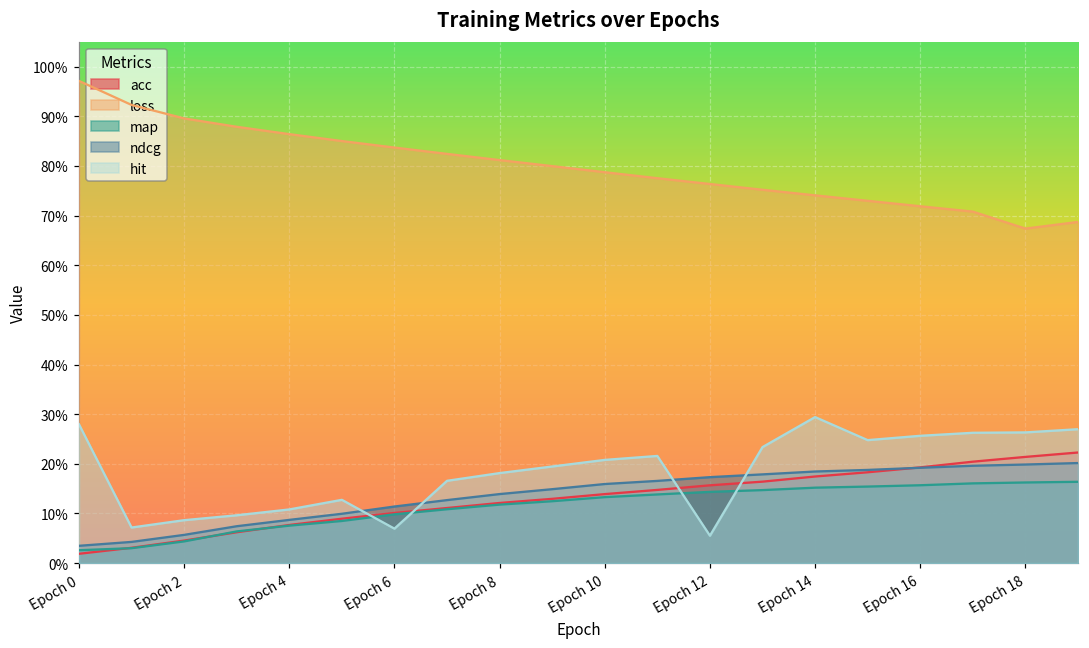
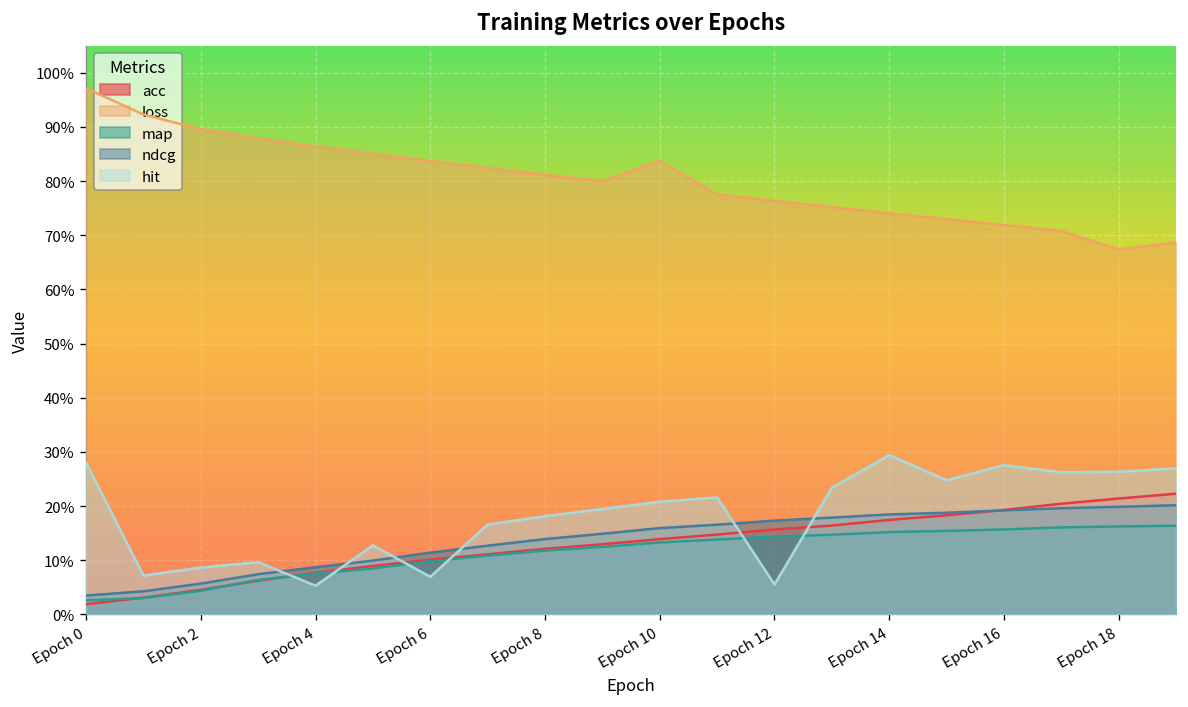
  {
    "acc": {
      "Epoch 0": "2%",
      "Epoch 10": "14%",
      "Epoch 12": "16%",
      "Epoch 14": "17%",
      "Epoch 18": "21%"
    },
    "loss": {
      "Epoch 0": "97%",
      "Epoch 2": "90%",
      "Epoch 4": "86%",
      "Epoch 6": "84%",
      "Epoch 8": "81%",
-     "Epoch 10": "79%",
+     "Epoch 10": "84%",
      "Epoch 12": "76%",
      "Epoch 14": "74%",
      "Epoch 16": "72%",
      "Epoch 18": "67%"
    },
    "hit": {
      "Epoch 0": "28%",
      "Epoch 2": "9%",
-     "Epoch 4": "11%",
+     "Epoch 4": "5%",
      "Epoch 6": "7%",
      "Epoch 8": "18%",
      "Epoch 10": "21%",
      "Epoch 12": "6%",
      "Epoch 14": "29%",
-     "Epoch 16": "26%",
+     "Epoch 16": "28%",
      "Epoch 18": "26%"
    }
  }
